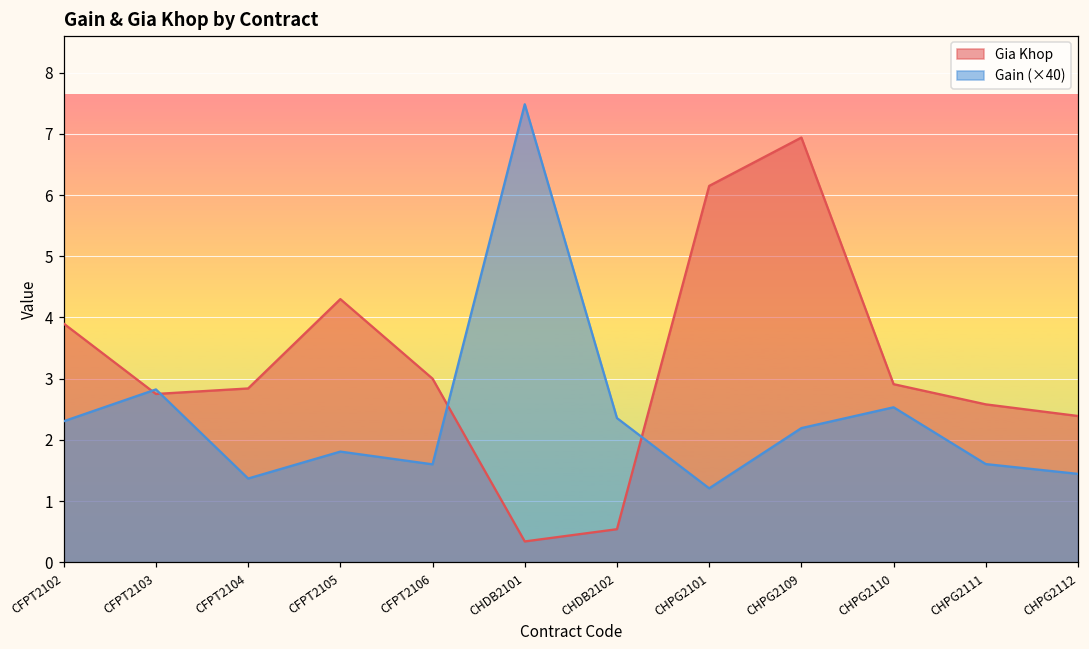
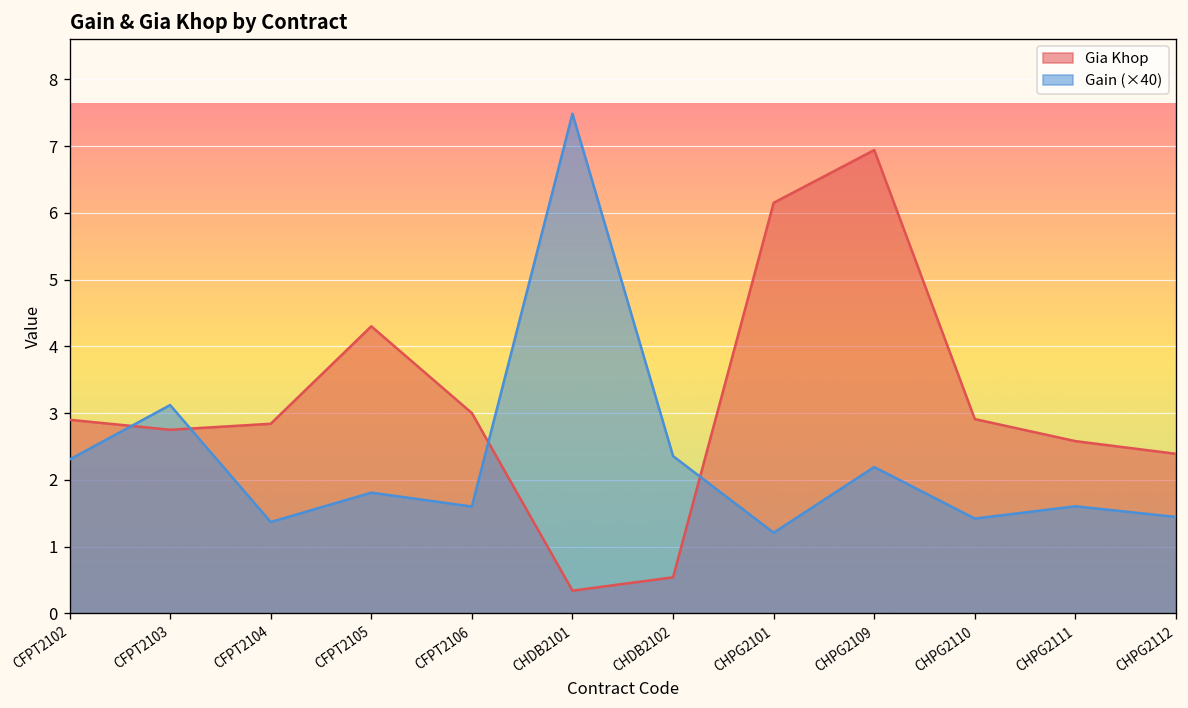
  {
    "Gia Khop": {
-     "CFPT2102": 3.9,
+     "CFPT2102": 2.9,
      "CFPT2103": 2.8,
      "CFPT2104": 2.8,
      "CFPT2105": 4.3,
      "CFPT2106": 3.0,
      "CHDB2101": 0.3,
      "CHDB2102": 0.5,
      "CHPG2101": 6.2,
      "CHPG2109": 6.9,
      "CHPG2110": 2.9,
      "CHPG2111": 2.6,
      "CHPG2112": 2.4
    },
    "Gain (×40)": {
      "CFPT2102": 2.3,
-     "CFPT2103": 2.8,
+     "CFPT2103": 3.1,
      "CFPT2104": 1.4,
      "CFPT2105": 1.8,
      "CFPT2106": 1.6,
      "CHDB2101": 7.5,
      "CHDB2102": 2.4,
      "CHPG2101": 1.2,
      "CHPG2109": 2.2,
-     "CHPG2110": 2.5,
+     "CHPG2110": 1.4,
      "CHPG2111": 1.6,
      "CHPG2112": 1.4
    }
  }
